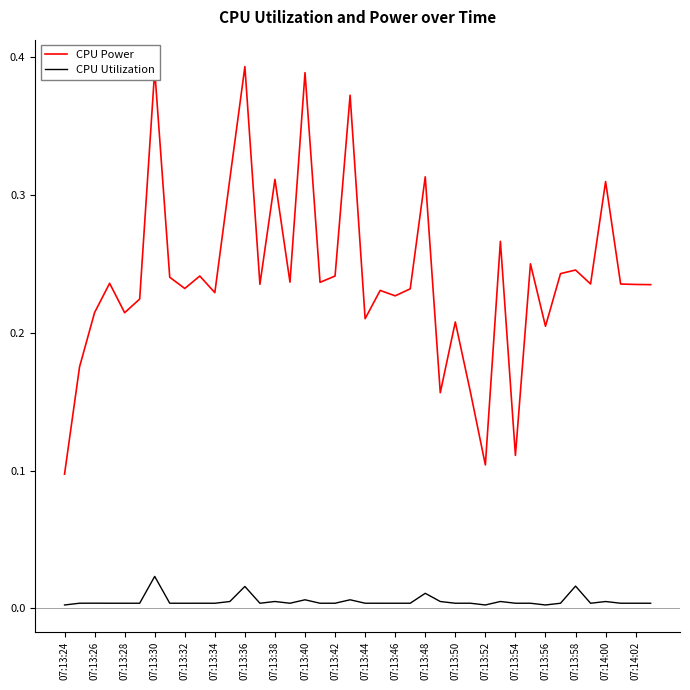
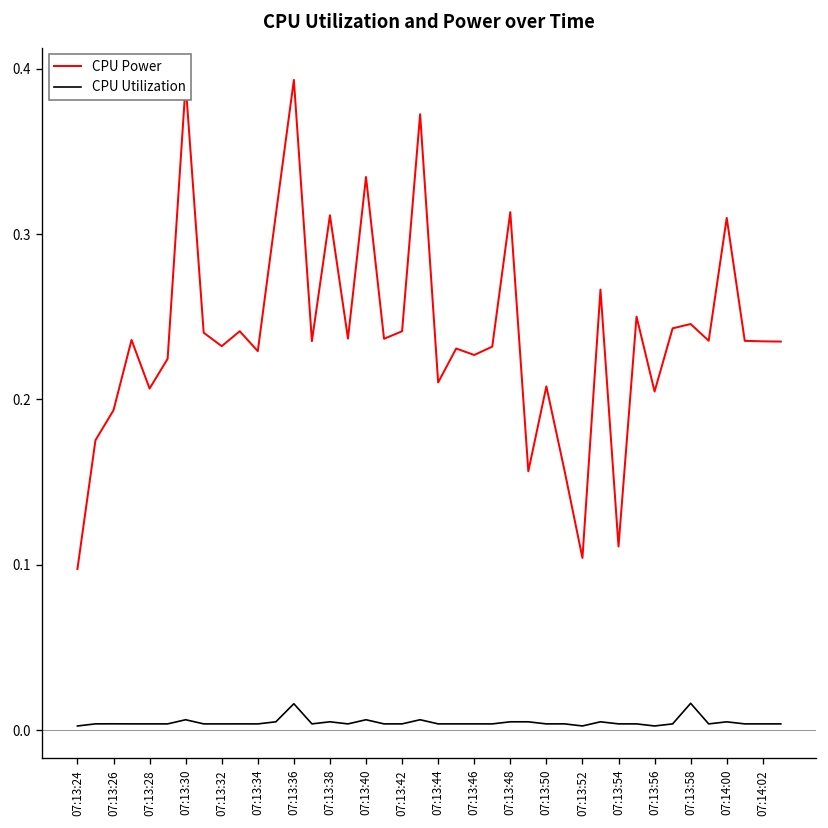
  {
    "CPU Power": {
      "07:13:24": 0.097,
-     "07:13:26": 0.215,
-     "07:13:28": 0.215,
+     "07:13:26": 0.193,
+     "07:13:28": 0.207,
      "07:13:32": 0.232,
      "07:13:34": 0.229,
      "07:13:36": 0.393,
      "07:13:38": 0.311,
-     "07:13:40": 0.389,
+     "07:13:40": 0.335,
      "07:13:42": 0.241,
      "07:13:44": 0.210,
      "07:13:46": 0.227,
      "07:13:48": 0.313,
      "07:13:50": 0.208,
      "07:13:52": 0.104,
      "07:13:54": 0.111,
      "07:13:56": 0.205,
      "07:13:58": 0.246,
      "07:14:00": 0.310,
      "07:14:02": 0.235
    },
    "CPU Utilization": {
      "07:13:24": 0.003,
      "07:13:26": 0.004,
      "07:13:28": 0.004,
-     "07:13:30": 0.023,
+     "07:13:30": 0.006,
      "07:13:32": 0.004,
      "07:13:34": 0.004,
      "07:13:36": 0.016,
      "07:13:38": 0.005,
      "07:13:40": 0.006,
      "07:13:42": 0.004,
      "07:13:44": 0.004,
      "07:13:46": 0.004,
-     "07:13:48": 0.011,
+     "07:13:48": 0.005,
      "07:13:50": 0.004,
      "07:13:52": 0.003,
      "07:13:54": 0.004,
      "07:13:56": 0.003,
      "07:13:58": 0.016,
      "07:14:00": 0.005,
      "07:14:02": 0.004
    }
  }
